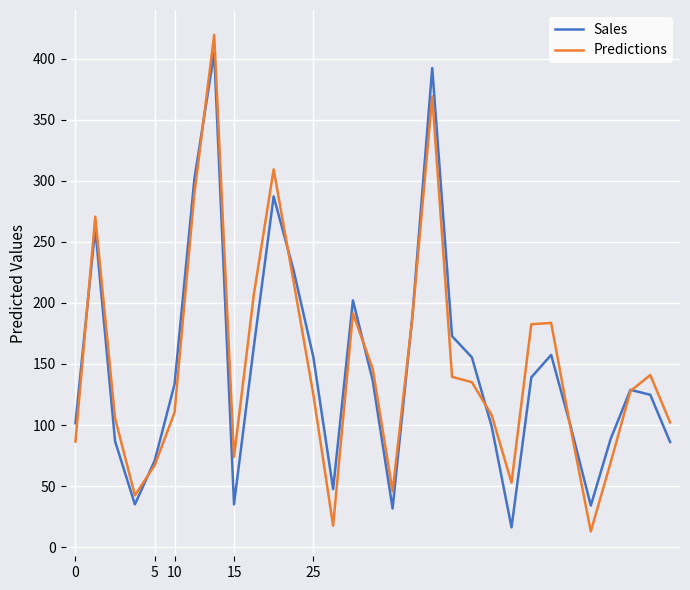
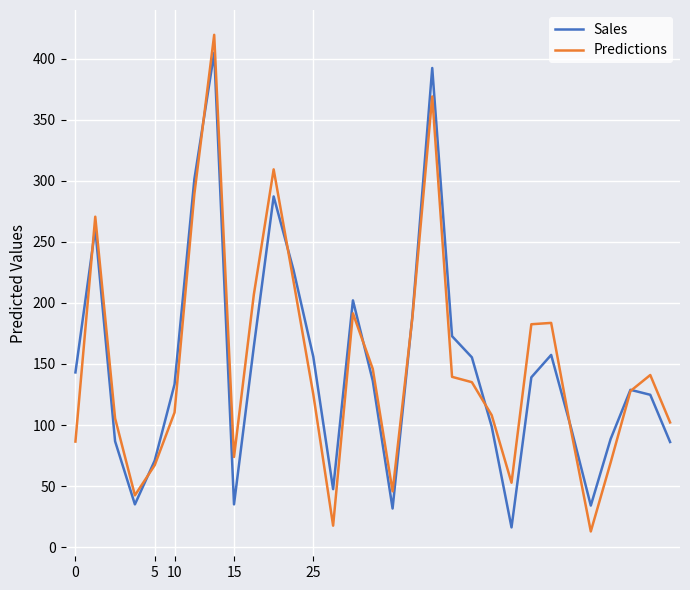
  {
    "Sales": {
-     "0": 101,
+     "0": 143,
      "5": 71
    },
    "Predictions": {
      "0": 86,
      "5": 67
    }
  }
